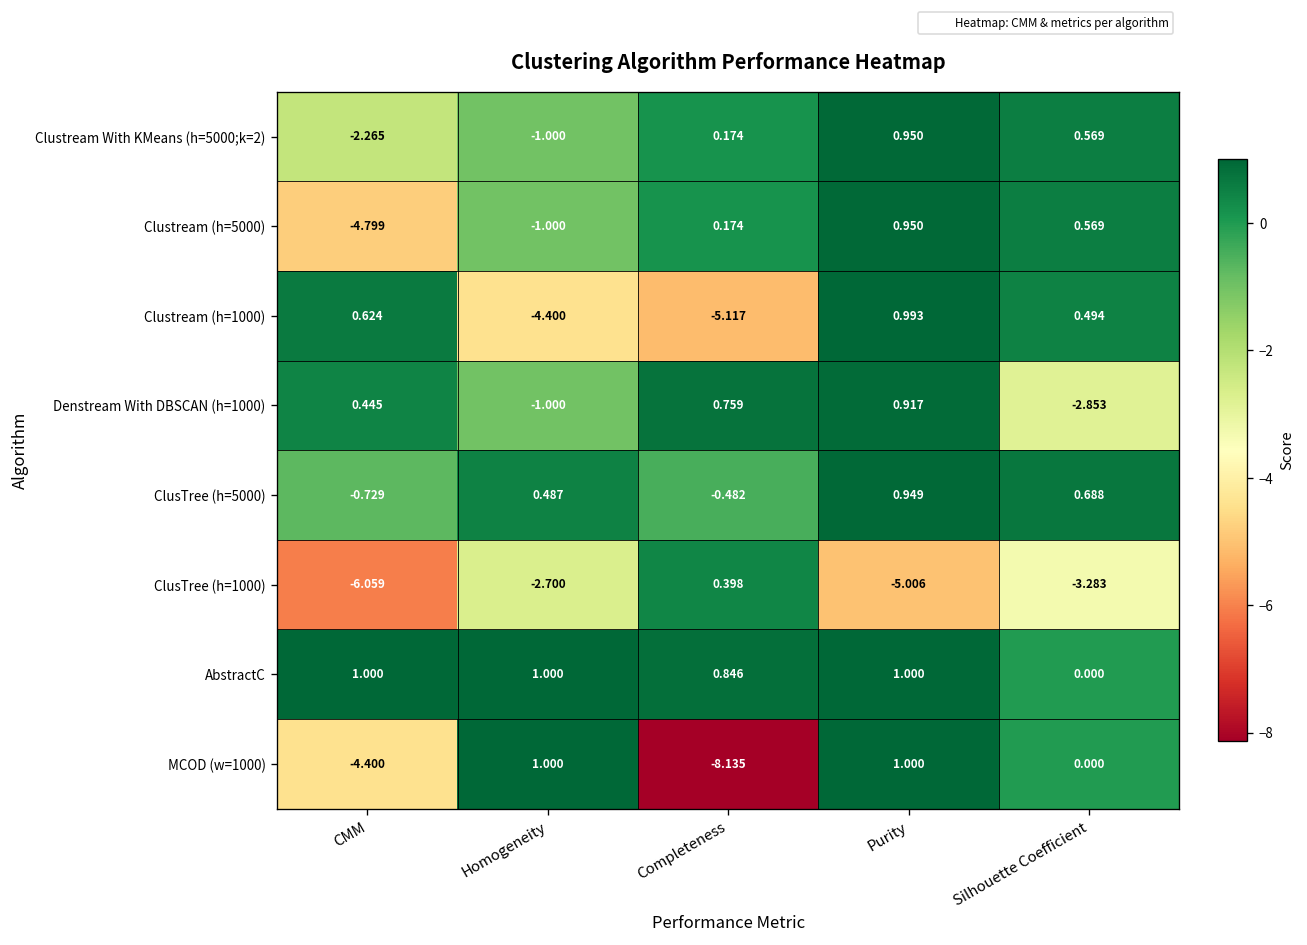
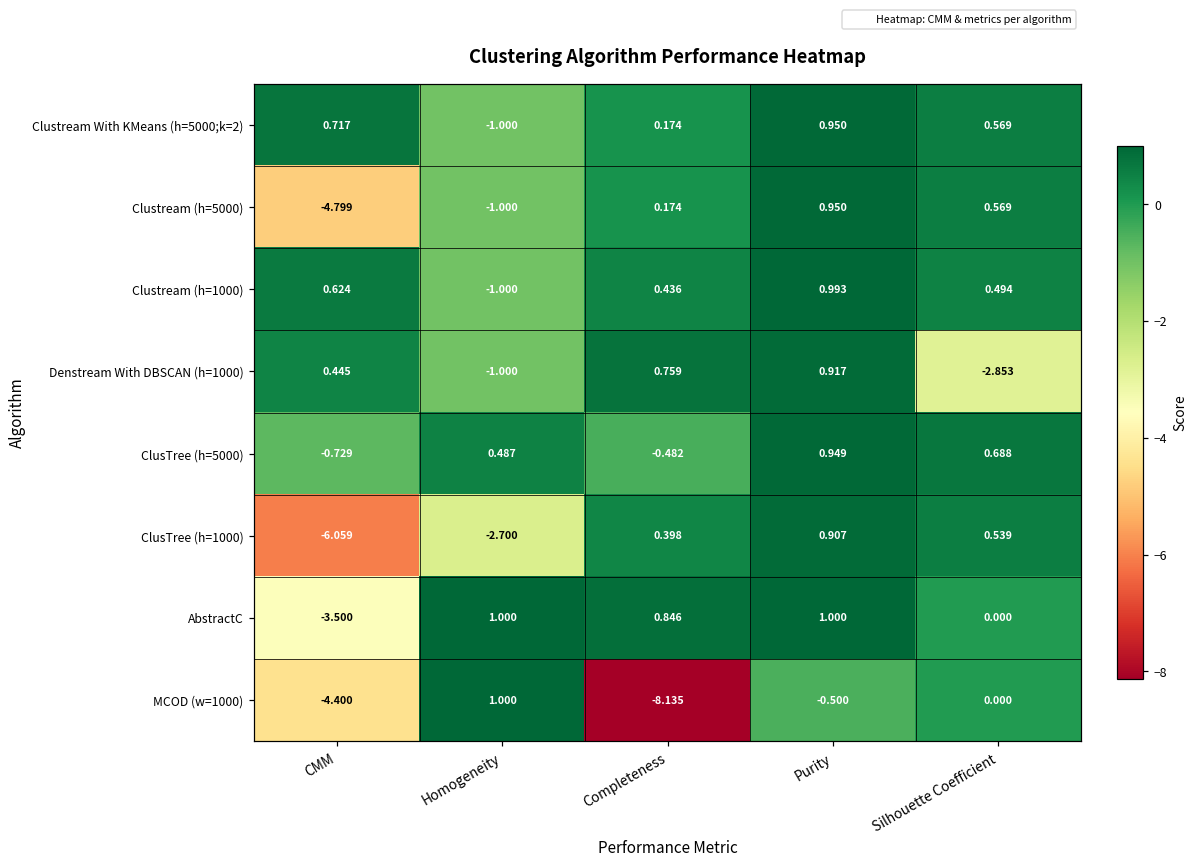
  {
    "Clustream With KMeans (h=5000;k=2)": {
-     "CMM": -2.265,
+     "CMM": 0.717,
      "Homogeneity": -1.000,
      "Completeness": 0.174,
      "Purity": 0.950,
      "Silhouette Coefficient": 0.569
    },
    "Clustream (h=5000)": {
      "CMM": -4.799,
      "Homogeneity": -1.000,
      "Completeness": 0.174,
      "Purity": 0.950,
      "Silhouette Coefficient": 0.569
    },
    "Clustream (h=1000)": {
      "CMM": 0.624,
-     "Homogeneity": -4.400,
-     "Completeness": -5.117,
+     "Homogeneity": -1.000,
+     "Completeness": 0.436,
      "Purity": 0.993,
      "Silhouette Coefficient": 0.494
    },
    "Denstream With DBSCAN (h=1000)": {
      "CMM": 0.445,
      "Homogeneity": -1.000,
      "Completeness": 0.759,
      "Purity": 0.917,
      "Silhouette Coefficient": -2.853
    },
    "ClusTree (h=5000)": {
      "CMM": -0.729,
      "Homogeneity": 0.487,
      "Completeness": -0.482,
      "Purity": 0.949,
      "Silhouette Coefficient": 0.688
    },
    "ClusTree (h=1000)": {
      "CMM": -6.059,
      "Homogeneity": -2.700,
      "Completeness": 0.398,
-     "Purity": -5.006,
-     "Silhouette Coefficient": -3.283
+     "Purity": 0.907,
+     "Silhouette Coefficient": 0.539
    },
    "AbstractC": {
-     "CMM": 1.000,
+     "CMM": -3.500,
      "Homogeneity": 1.000,
      "Completeness": 0.846,
      "Purity": 1.000,
      "Silhouette Coefficient": 0.000
    },
    "MCOD (w=1000)": {
      "CMM": -4.400,
      "Homogeneity": 1.000,
      "Completeness": -8.135,
-     "Purity": 1.000,
+     "Purity": -0.500,
      "Silhouette Coefficient": 0.000
    }
  }
